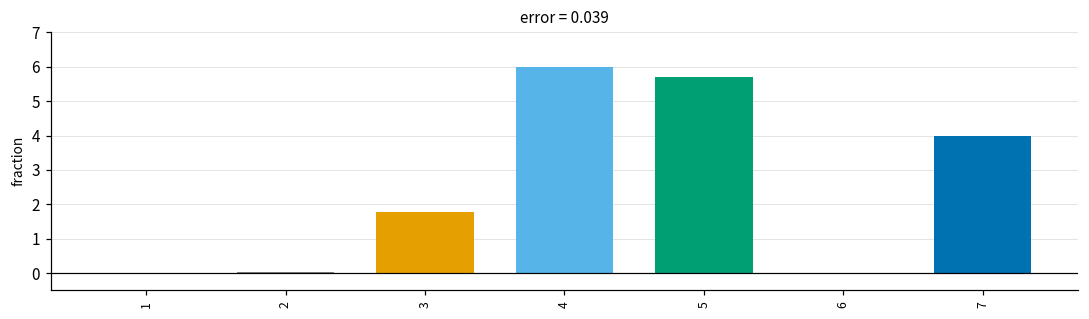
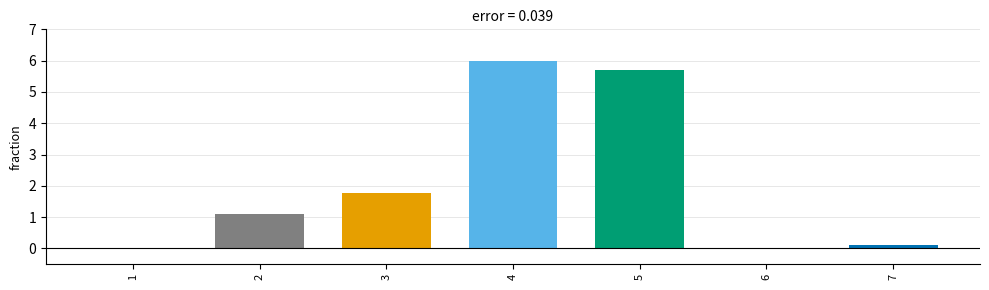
  {
-   "2": 0.0,
+   "2": 1.1,
    "3": 1.8,
    "4": 6.0,
    "5": 5.7,
    "6": 0.0,
-   "7": 4.0
+   "7": 0.1
  }
